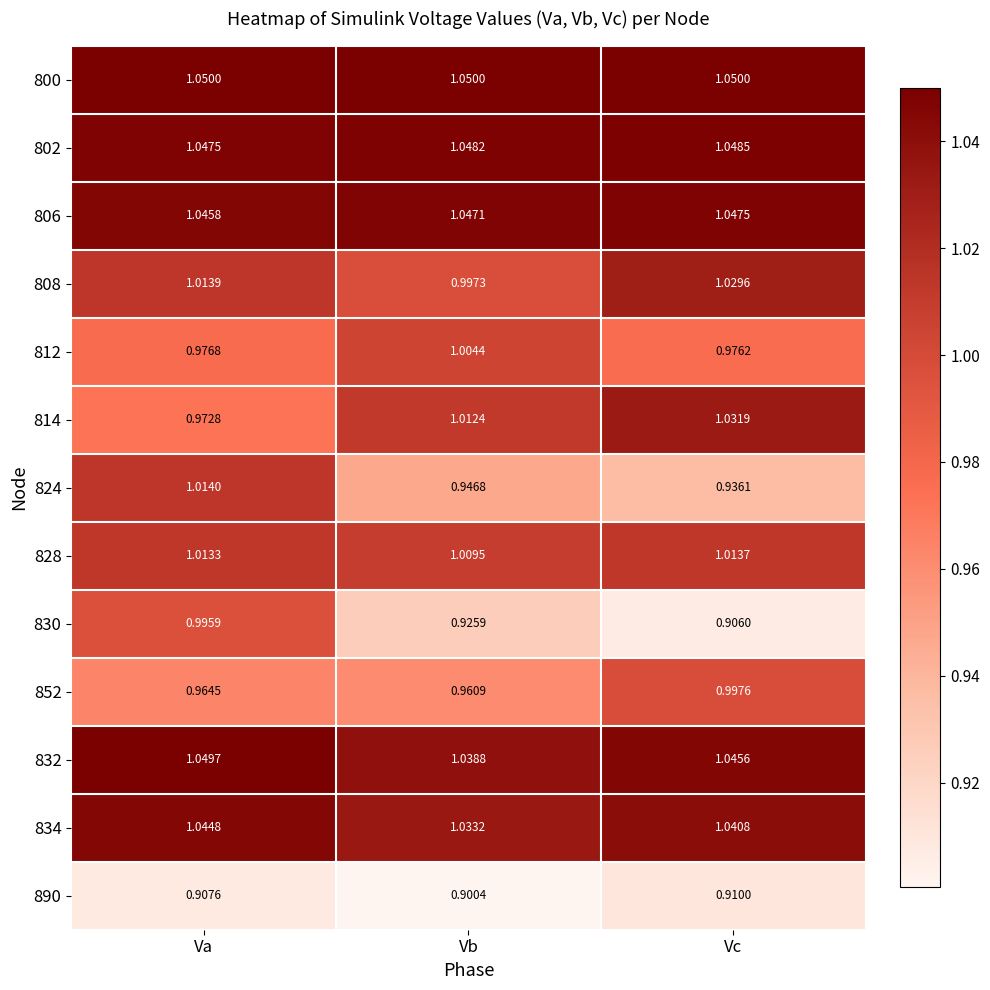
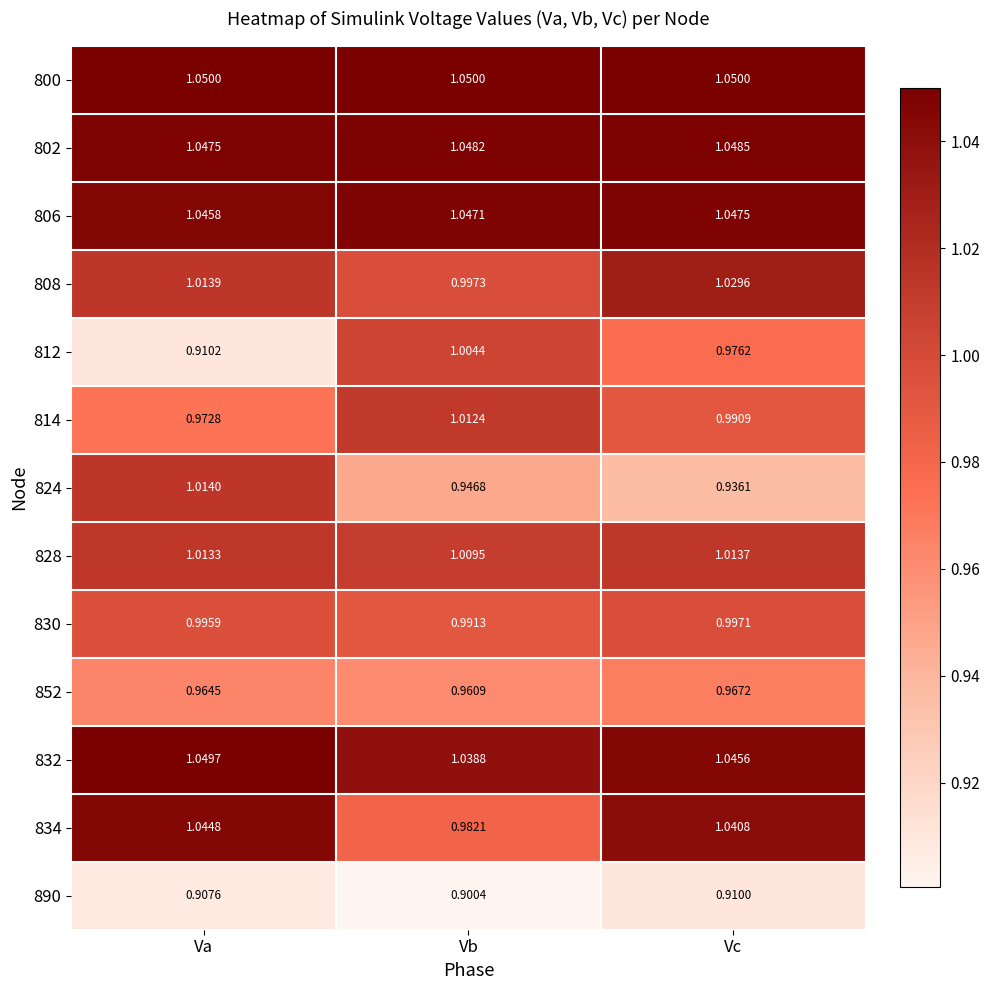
  {
    "800": {
      "Va": 1.0500,
      "Vb": 1.0500,
      "Vc": 1.0500
    },
    "802": {
      "Va": 1.0475,
      "Vb": 1.0482,
      "Vc": 1.0485
    },
    "806": {
      "Va": 1.0458,
      "Vb": 1.0471,
      "Vc": 1.0475
    },
    "808": {
      "Va": 1.0139,
      "Vb": 0.9973,
      "Vc": 1.0296
    },
    "812": {
-     "Va": 0.9768,
+     "Va": 0.9102,
      "Vb": 1.0044,
      "Vc": 0.9762
    },
    "814": {
      "Va": 0.9728,
      "Vb": 1.0124,
-     "Vc": 1.0319
+     "Vc": 0.9909
    },
    "824": {
      "Va": 1.0140,
      "Vb": 0.9468,
      "Vc": 0.9361
    },
    "828": {
      "Va": 1.0133,
      "Vb": 1.0095,
      "Vc": 1.0137
    },
    "830": {
      "Va": 0.9959,
-     "Vb": 0.9259,
-     "Vc": 0.9060
+     "Vb": 0.9913,
+     "Vc": 0.9971
    },
    "852": {
      "Va": 0.9645,
      "Vb": 0.9609,
-     "Vc": 0.9976
+     "Vc": 0.9672
    },
    "832": {
      "Va": 1.0497,
      "Vb": 1.0388,
      "Vc": 1.0456
    },
    "834": {
      "Va": 1.0448,
-     "Vb": 1.0332,
+     "Vb": 0.9821,
      "Vc": 1.0408
    },
    "890": {
      "Va": 0.9076,
      "Vb": 0.9004,
      "Vc": 0.9100
    }
  }
